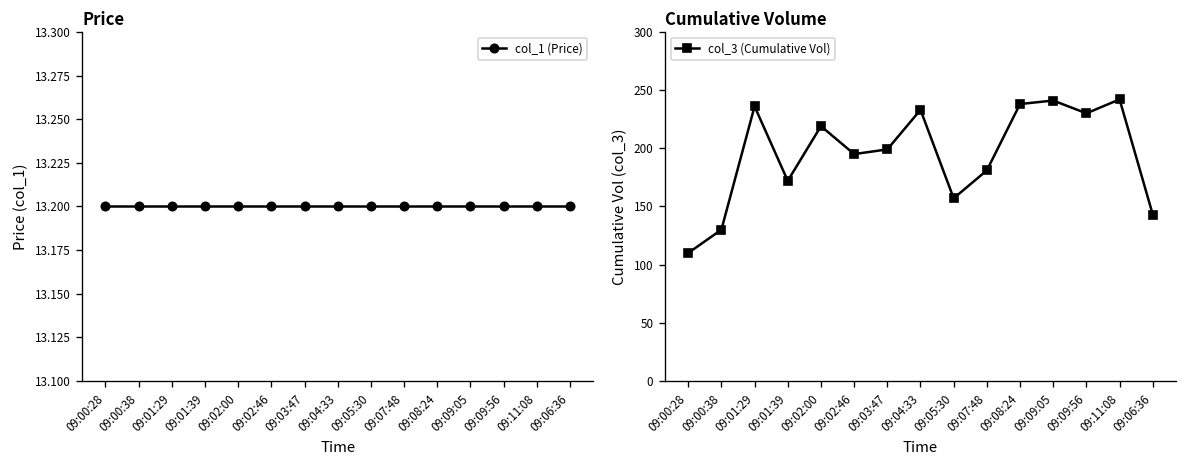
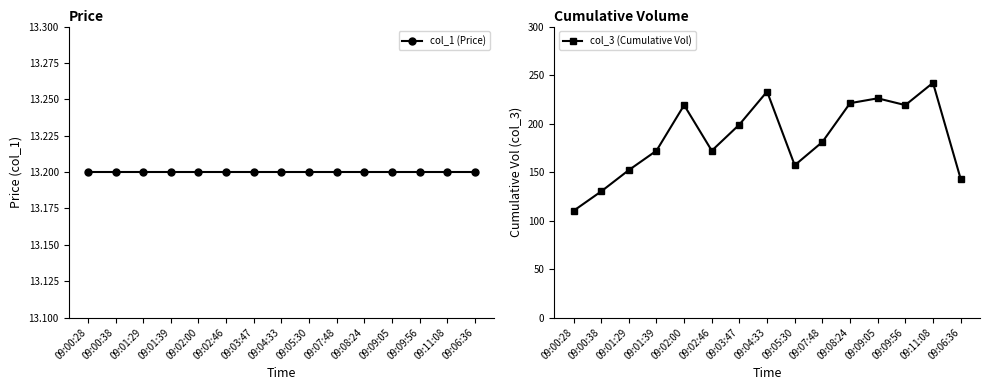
  {
    "Price": {
      "09:00:28": 13.200,
      "09:00:38": 13.200,
      "09:01:29": 13.200,
      "09:01:39": 13.200,
      "09:02:00": 13.200,
      "09:02:46": 13.200,
      "09:03:47": 13.200,
      "09:04:33": 13.200,
      "09:05:30": 13.200,
      "09:07:48": 13.200,
      "09:08:24": 13.200,
      "09:09:05": 13.200,
      "09:09:56": 13.200,
      "09:11:08": 13.200,
      "09:06:36": 13.200
    },
    "Cumulative Volume": {
      "09:00:28": 110,
      "09:00:38": 130,
-     "09:01:29": 240,
+     "09:01:29": 150,
      "09:01:39": 170,
      "09:02:00": 220,
-     "09:02:46": 200,
+     "09:02:46": 170,
      "09:03:47": 200,
      "09:04:33": 230,
      "09:05:30": 160,
      "09:07:48": 180,
-     "09:08:24": 240,
-     "09:09:05": 240,
-     "09:09:56": 230,
+     "09:08:24": 220,
+     "09:09:05": 230,
+     "09:09:56": 220,
      "09:11:08": 240,
      "09:06:36": 140
    }
  }
